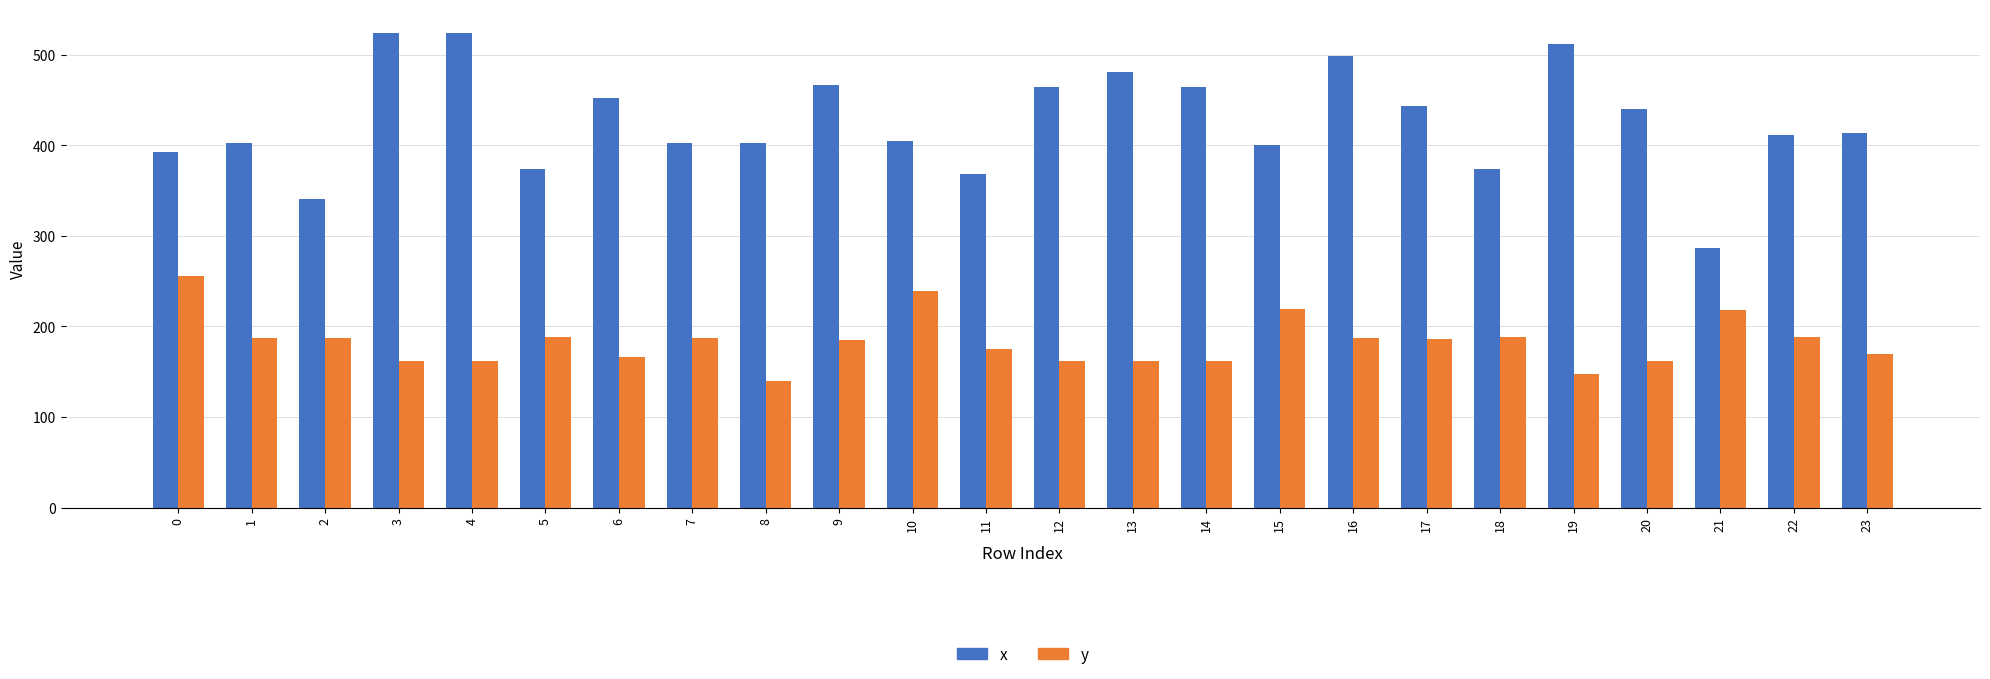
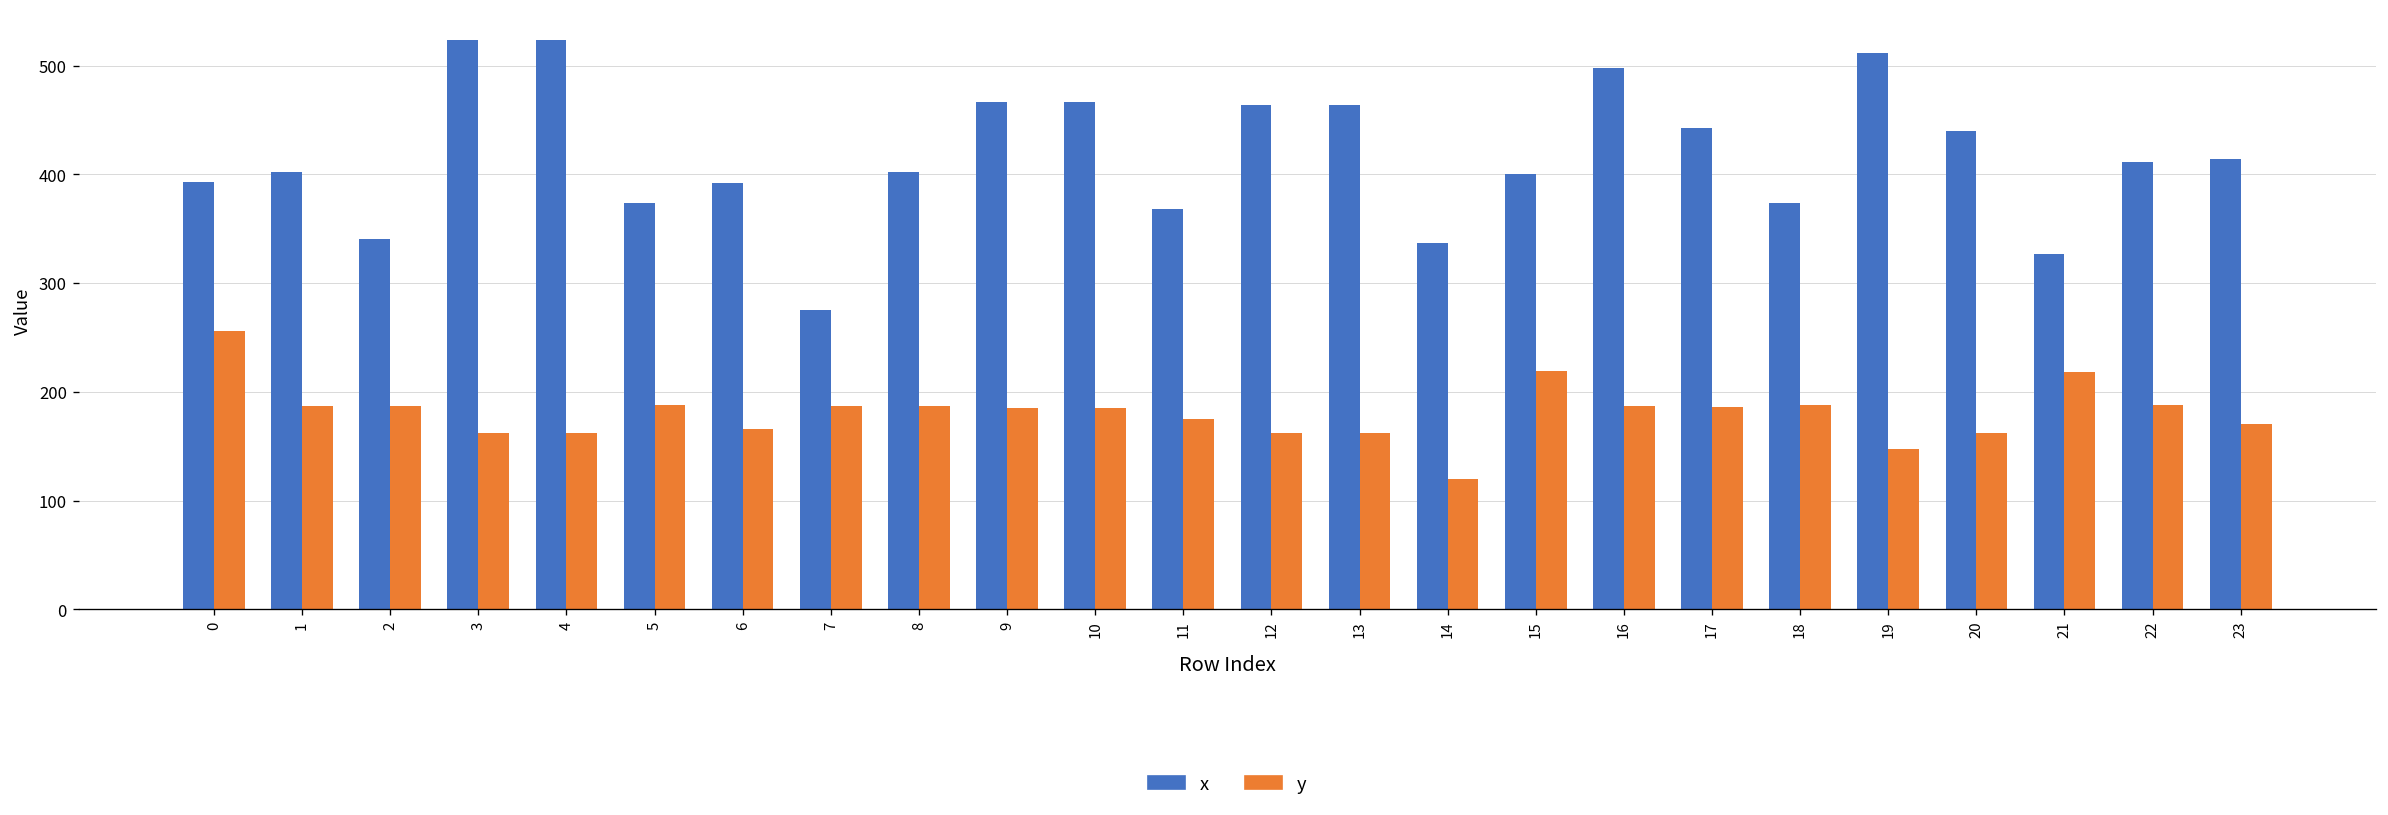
  {
    "x": {
      "0": 390,
      "1": 400,
      "2": 340,
      "3": 520,
      "4": 520,
      "5": 370,
-     "6": 450,
-     "7": 400,
+     "6": 390,
+     "7": 280,
      "8": 400,
      "9": 470,
-     "10": 410,
+     "10": 470,
      "11": 370,
      "12": 460,
-     "13": 480,
-     "14": 460,
+     "13": 460,
+     "14": 340,
      "15": 400,
      "16": 500,
      "17": 440,
      "18": 370,
      "19": 510,
      "20": 440,
-     "21": 290,
+     "21": 330,
      "22": 410,
      "23": 410
    },
    "y": {
      "0": 260,
      "1": 190,
      "2": 190,
      "3": 160,
      "4": 160,
      "5": 190,
      "6": 170,
      "7": 190,
-     "8": 140,
+     "8": 190,
      "9": 190,
-     "10": 240,
+     "10": 190,
      "11": 180,
      "12": 160,
      "13": 160,
-     "14": 160,
+     "14": 120,
      "15": 220,
      "16": 190,
      "17": 190,
      "18": 190,
      "19": 150,
      "20": 160,
      "21": 220,
      "22": 190,
      "23": 170
    }
  }
